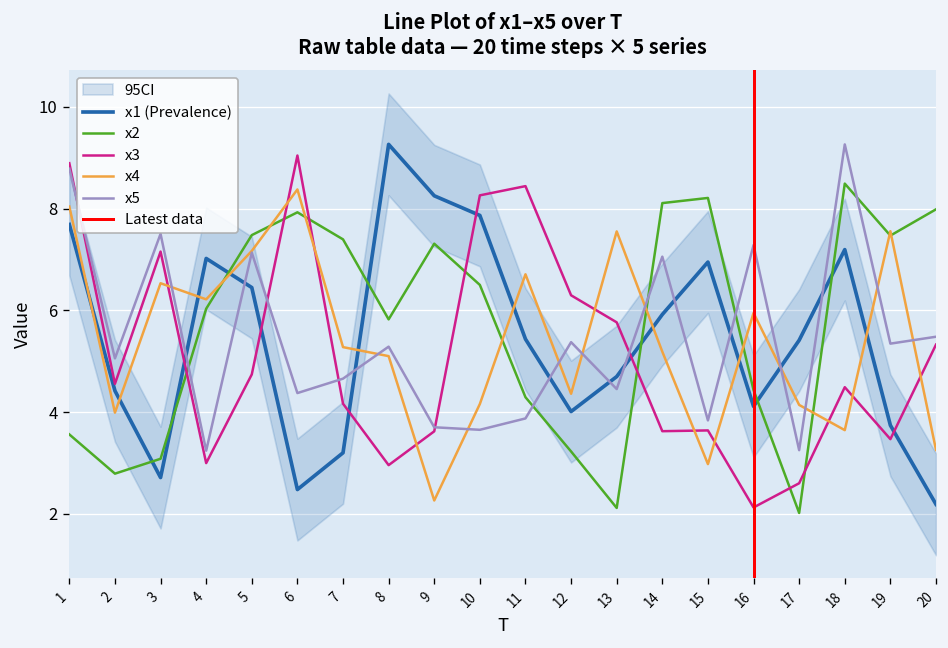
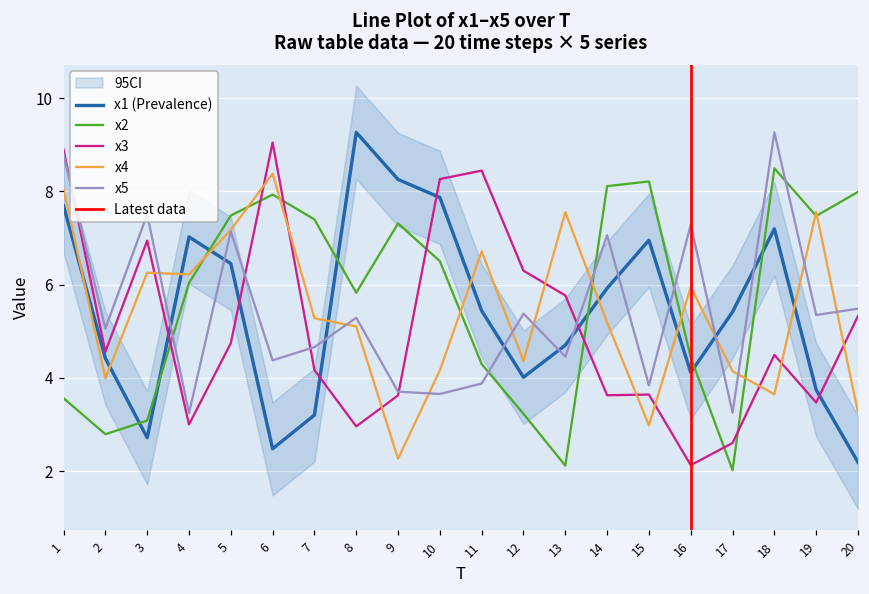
  {
    "x2": {
      "1": 3.6,
      "2": 2.8,
      "3": 3.1,
      "4": 6.0,
      "6": 7.9,
      "7": 7.4,
      "8": 5.8,
      "9": 7.3,
      "10": 6.5,
      "11": 4.3,
      "12": 3.2,
      "13": 2.1,
      "14": 8.1,
      "15": 8.2,
      "16": 4.4,
      "17": 2.0,
      "18": 8.5,
      "19": 7.5,
      "20": 8.0
    },
    "x3": {
      "1": 8.9,
      "2": 4.6,
-     "3": 7.2,
+     "3": 6.9,
      "4": 3.0,
      "5": 4.7,
      "6": 9.0,
      "8": 3.0,
      "9": 3.6,
      "10": 8.3,
      "11": 8.4,
      "12": 6.3,
      "13": 5.8,
      "14": 3.6,
      "15": 3.6,
      "16": 2.1,
      "17": 2.6,
      "18": 4.5,
      "19": 3.5,
      "20": 5.3
    },
    "x4": {
      "1": 8.0,
      "2": 4.0,
-     "3": 6.5,
+     "3": 6.3,
      "4": 6.2,
      "6": 8.4,
      "7": 5.3,
      "8": 5.1,
      "9": 2.3,
      "10": 4.2,
      "11": 6.7,
      "12": 4.4,
      "13": 7.6,
      "14": 5.2,
      "15": 3.0,
      "16": 6.0,
      "17": 4.1,
      "18": 3.6,
      "19": 7.6,
      "20": 3.3
    },
    "x5": {
      "1": 8.8,
      "2": 5.1,
      "4": 3.2,
      "6": 4.4,
      "7": 4.7,
      "8": 5.3,
      "9": 3.7,
      "10": 3.7,
      "11": 3.9,
      "12": 5.4,
      "13": 4.5,
      "14": 7.1,
      "15": 3.8,
      "16": 7.3,
      "17": 3.3,
      "18": 9.3,
      "19": 5.3,
      "20": 5.5
    }
  }
